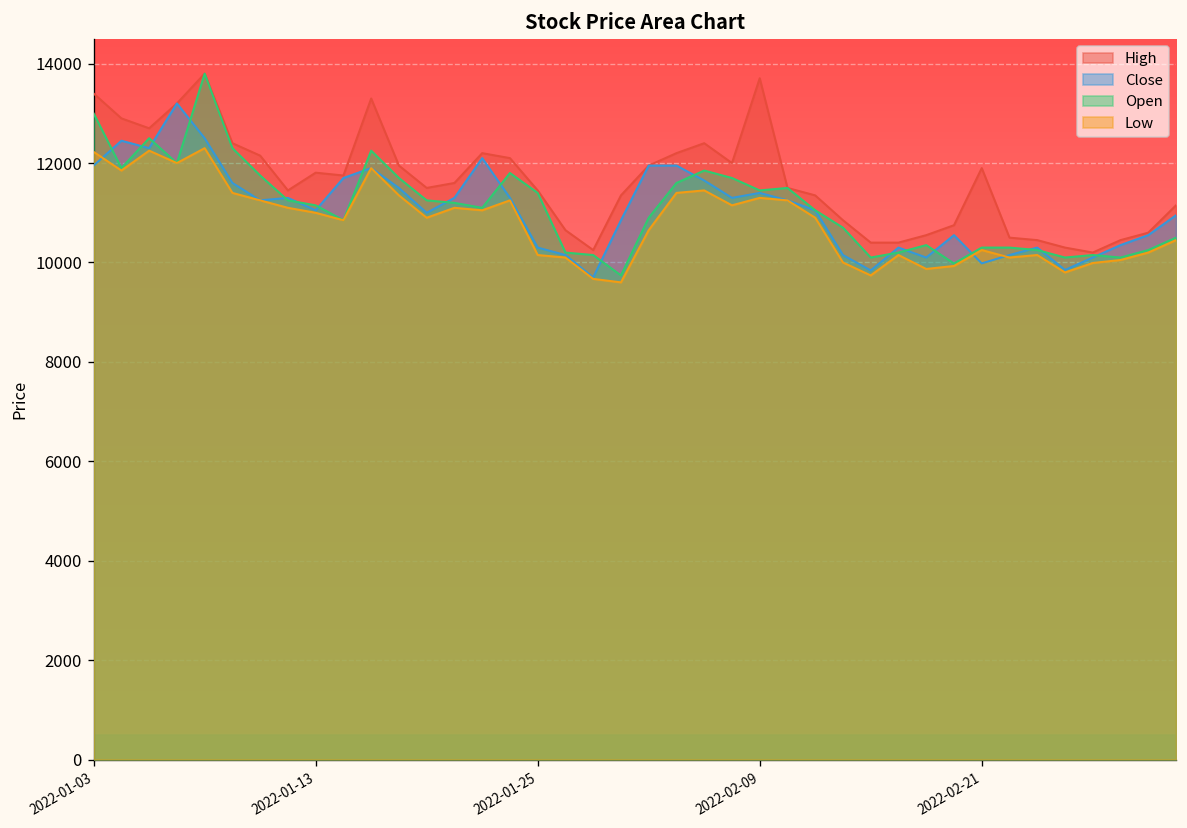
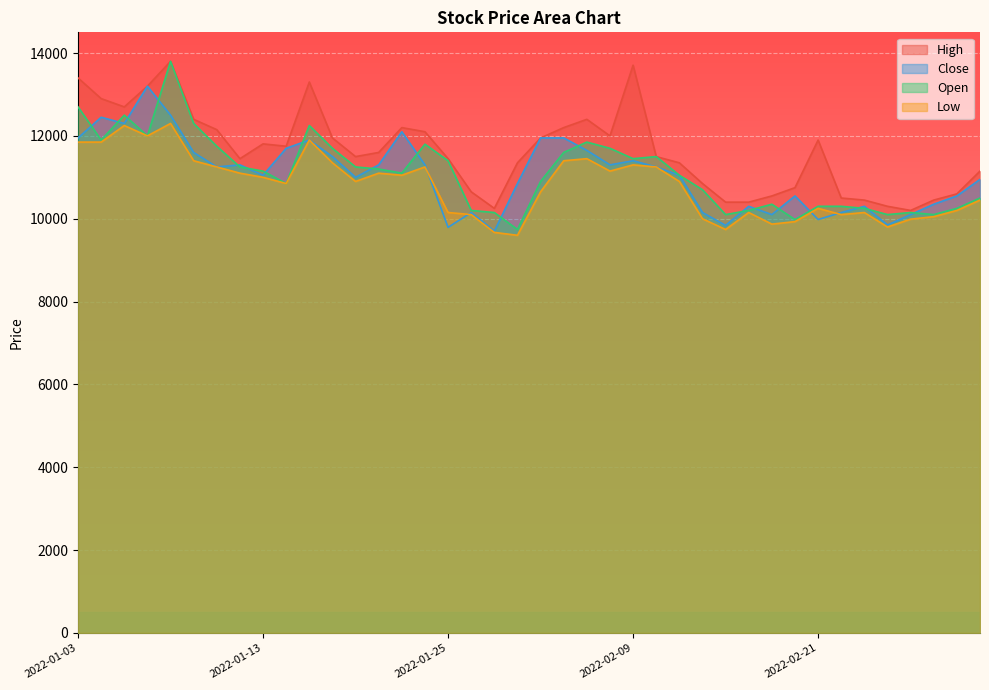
  {
    "High": {
      "2022-01-03": 13400,
      "2022-01-13": 11800,
      "2022-02-09": 13700,
      "2022-02-21": 11900
    },
    "Close": {
      "2022-01-03": 12000,
-     "2022-01-25": 10300,
+     "2022-01-25": 9800,
      "2022-02-21": 10000
    },
    "Open": {
-     "2022-01-03": 13000,
+     "2022-01-03": 12700,
      "2022-01-13": 11200
    },
    "Low": {
-     "2022-01-03": 12200,
+     "2022-01-03": 11900,
      "2022-01-25": 10200,
      "2022-02-09": 11300
    }
  }
